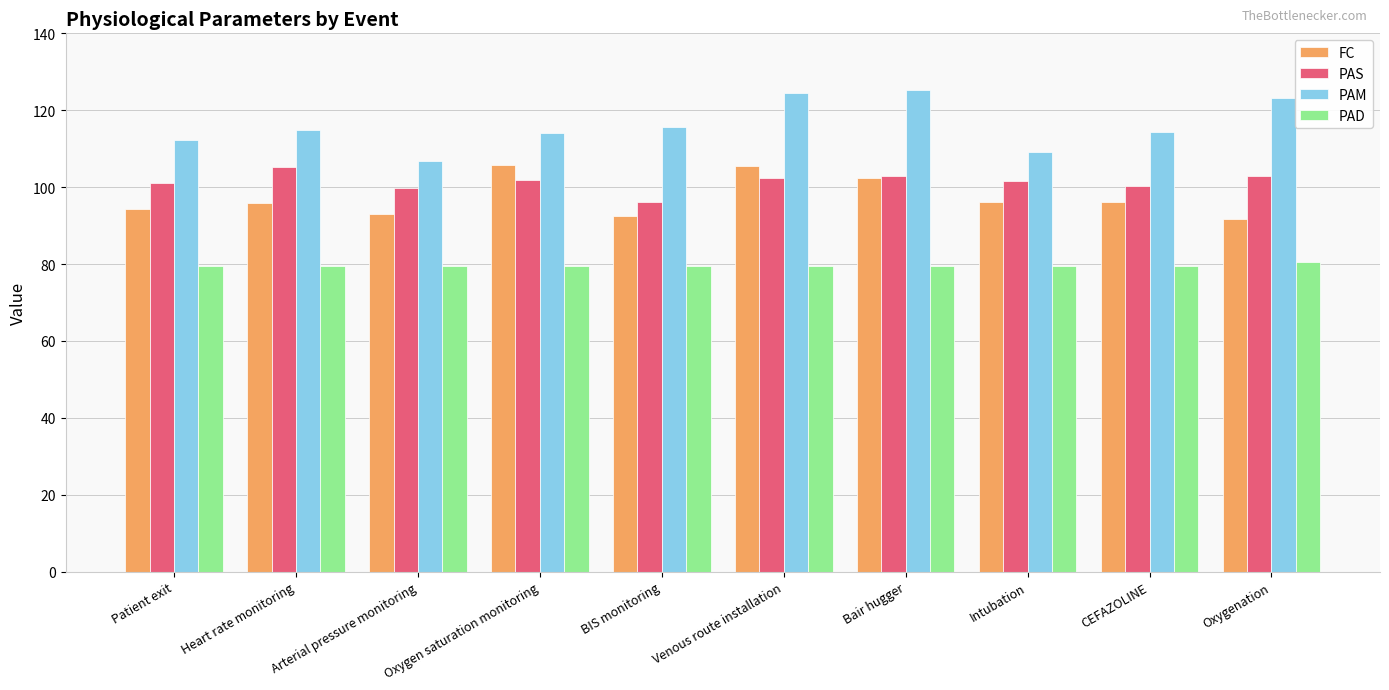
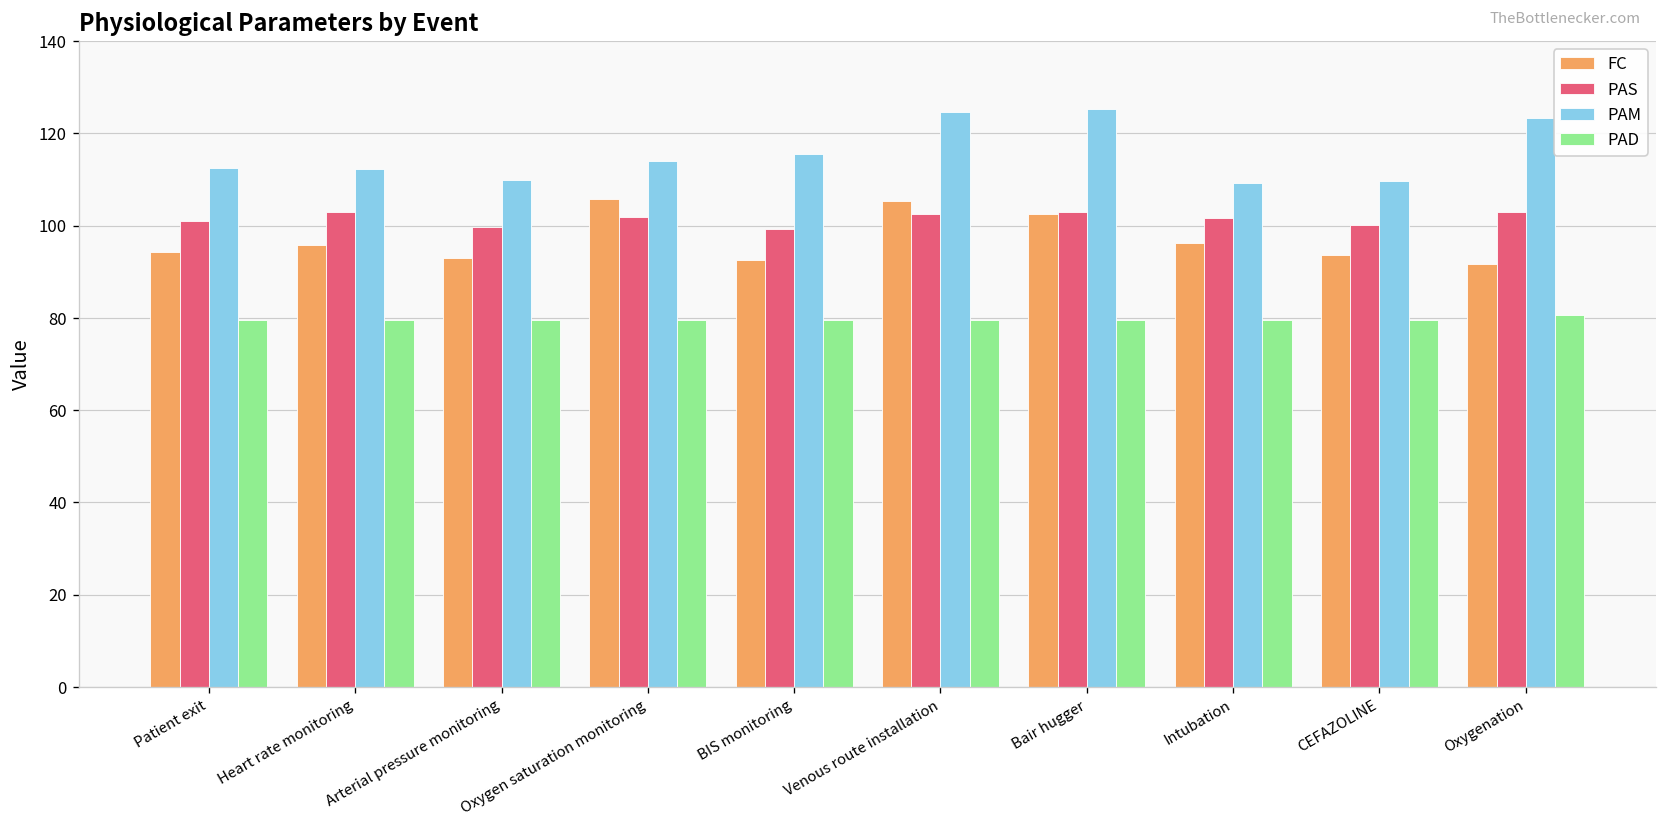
  {
    "FC": {
      "Patient exit": 94,
      "Heart rate monitoring": 96,
      "Arterial pressure monitoring": 93,
      "Oxygen saturation monitoring": 106,
      "BIS monitoring": 92,
      "Venous route installation": 105,
      "Bair hugger": 102,
      "Intubation": 96,
-     "CEFAZOLINE": 96,
+     "CEFAZOLINE": 94,
      "Oxygenation": 92
    },
    "PAS": {
      "Patient exit": 101,
-     "Heart rate monitoring": 105,
+     "Heart rate monitoring": 103,
      "Arterial pressure monitoring": 100,
      "Oxygen saturation monitoring": 102,
-     "BIS monitoring": 96,
+     "BIS monitoring": 99,
      "Venous route installation": 102,
      "Bair hugger": 103,
      "Intubation": 102,
      "CEFAZOLINE": 100,
      "Oxygenation": 103
    },
    "PAM": {
      "Patient exit": 112,
-     "Heart rate monitoring": 115,
-     "Arterial pressure monitoring": 107,
+     "Heart rate monitoring": 112,
+     "Arterial pressure monitoring": 110,
      "Oxygen saturation monitoring": 114,
      "BIS monitoring": 116,
      "Venous route installation": 125,
      "Bair hugger": 125,
      "Intubation": 109,
-     "CEFAZOLINE": 114,
+     "CEFAZOLINE": 110,
      "Oxygenation": 123
    },
    "PAD": {
      "Patient exit": 79,
      "Heart rate monitoring": 79,
      "Arterial pressure monitoring": 79,
      "Oxygen saturation monitoring": 79,
      "BIS monitoring": 79,
      "Venous route installation": 79,
      "Bair hugger": 79,
      "Intubation": 79,
      "CEFAZOLINE": 79,
      "Oxygenation": 81
    }
  }
